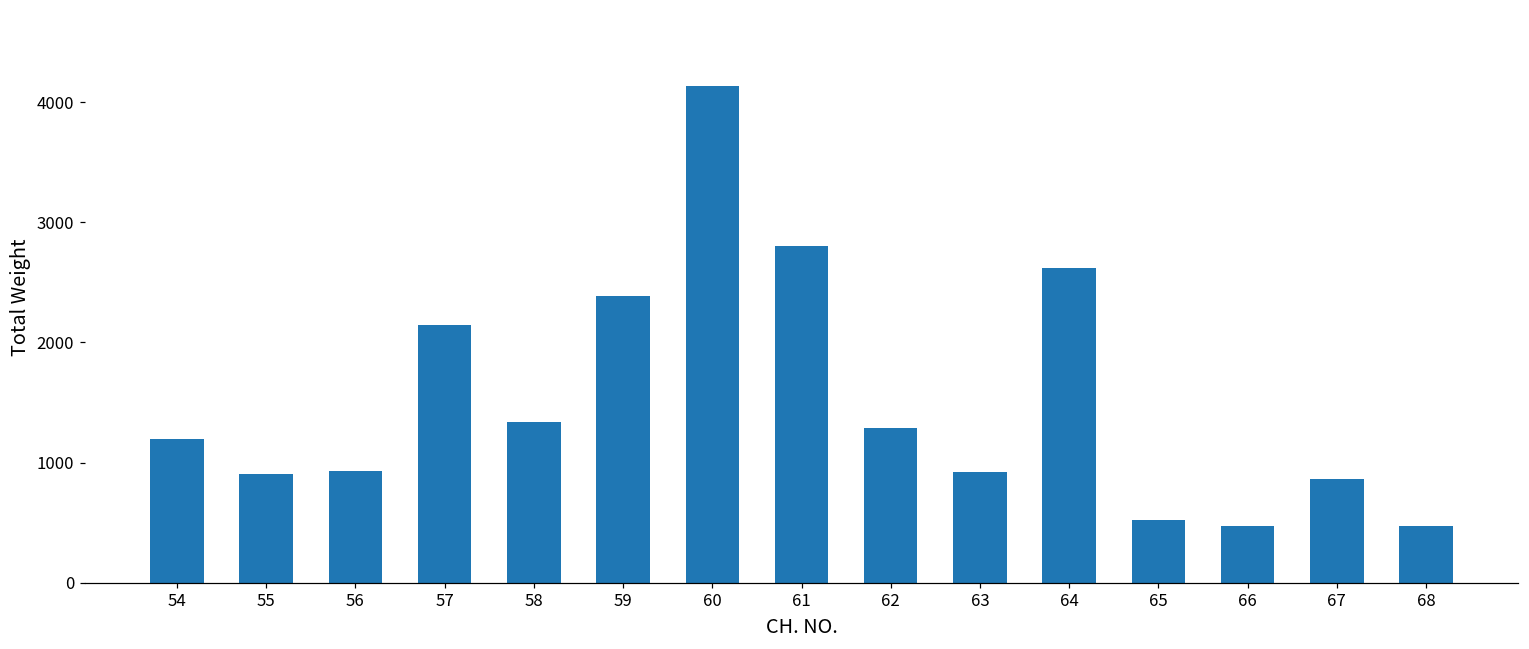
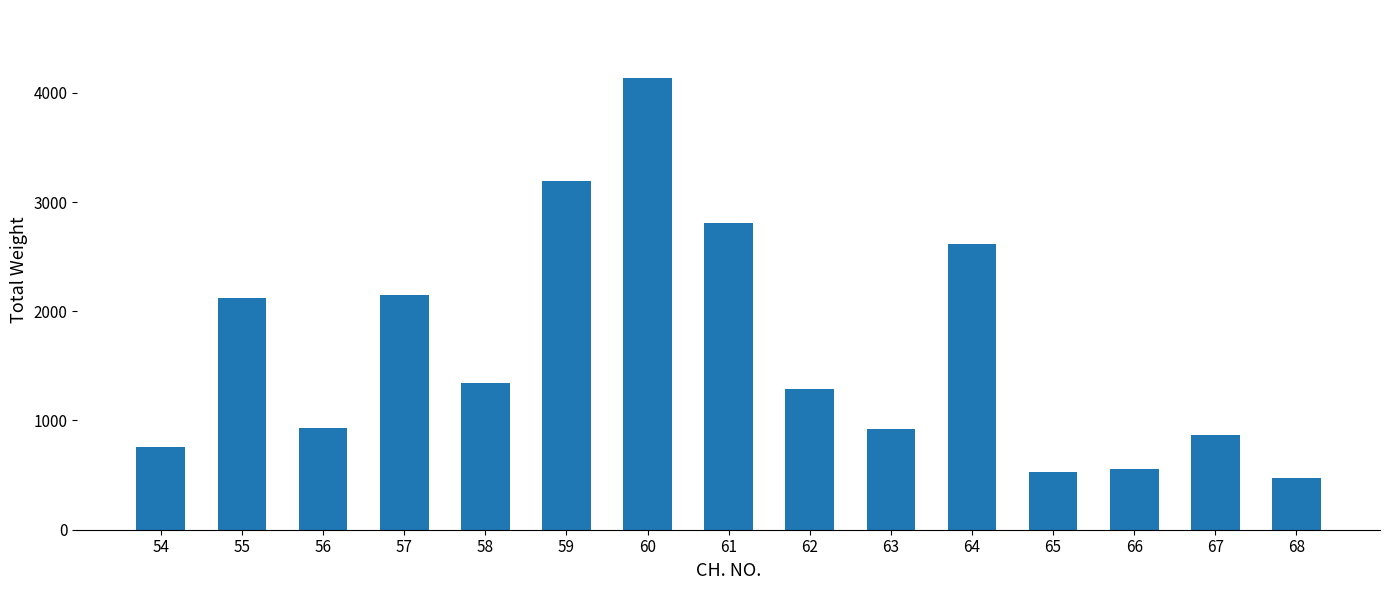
  {
-   "54": 1200,
-   "55": 910,
+   "54": 750,
+   "55": 2120,
    "56": 930,
    "57": 2150,
    "58": 1340,
-   "59": 2390,
+   "59": 3200,
    "60": 4140,
    "61": 2800,
    "62": 1290,
    "63": 920,
    "64": 2620,
    "65": 530,
-   "66": 470,
+   "66": 550,
    "67": 870,
    "68": 470
  }
